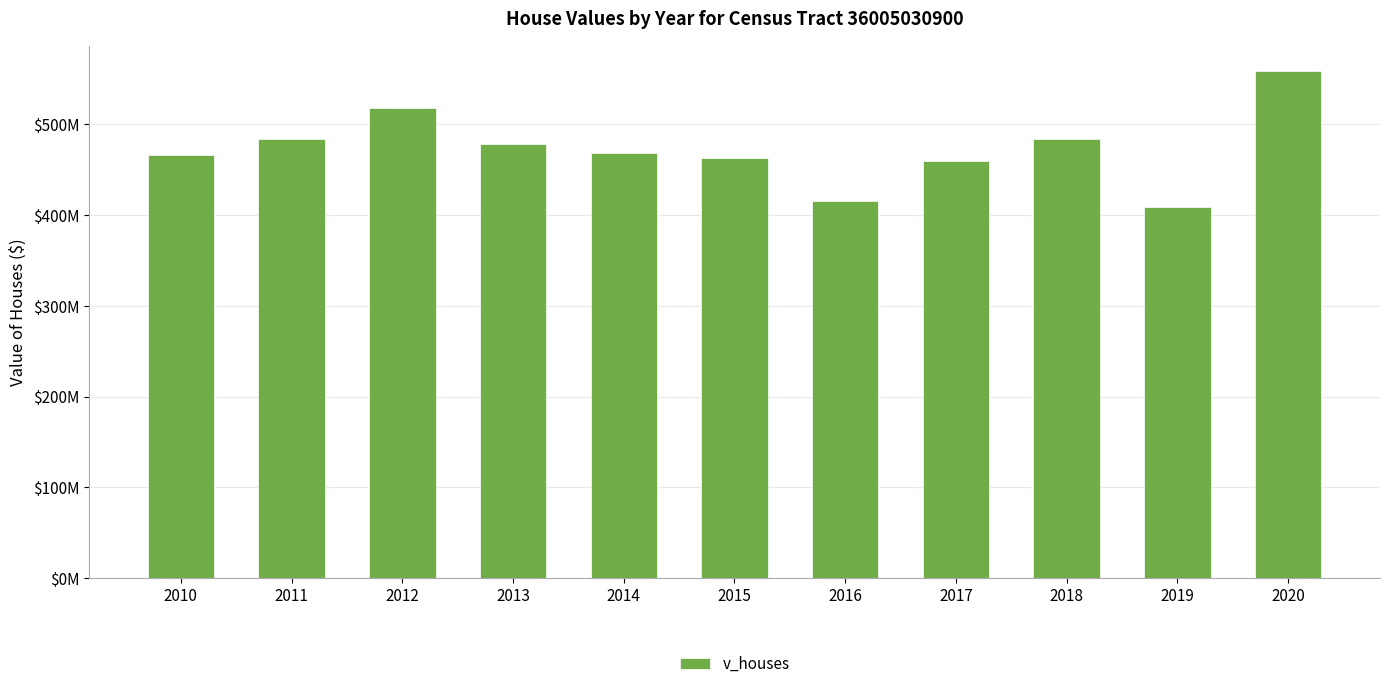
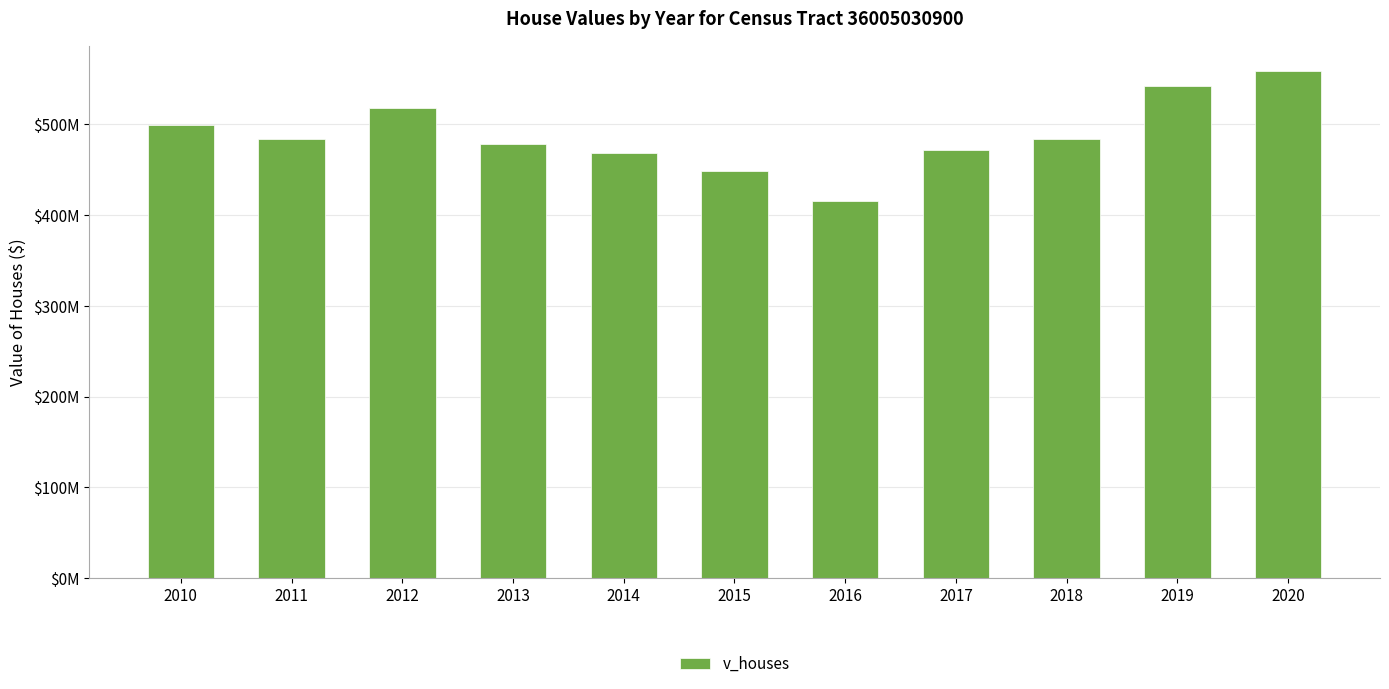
  {
-   "2010": "$470000000",
+   "2010": "$500000000",
    "2011": "$480000000",
    "2012": "$520000000",
    "2013": "$480000000",
    "2014": "$470000000",
-   "2015": "$460000000",
+   "2015": "$450000000",
    "2016": "$420000000",
-   "2017": "$460000000",
+   "2017": "$470000000",
    "2018": "$480000000",
-   "2019": "$410000000",
+   "2019": "$540000000",
    "2020": "$560000000"
  }
